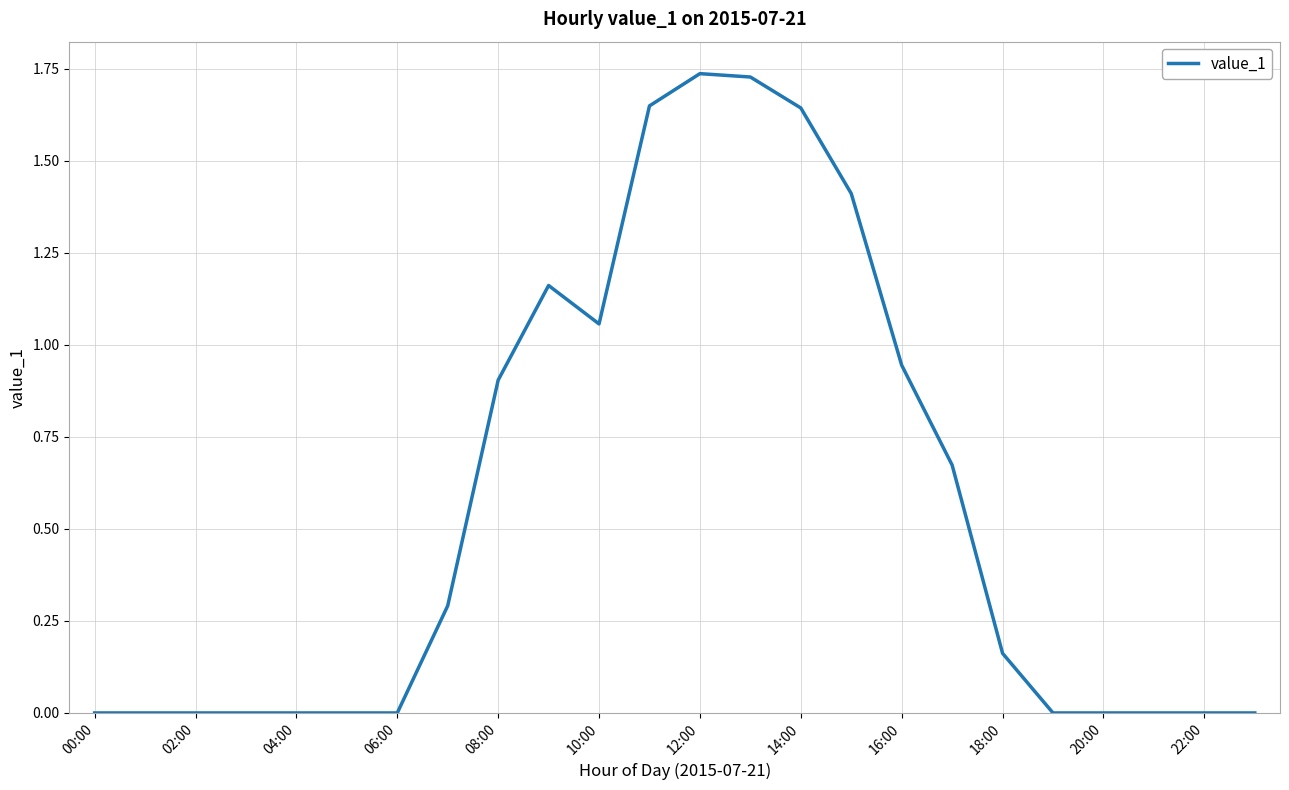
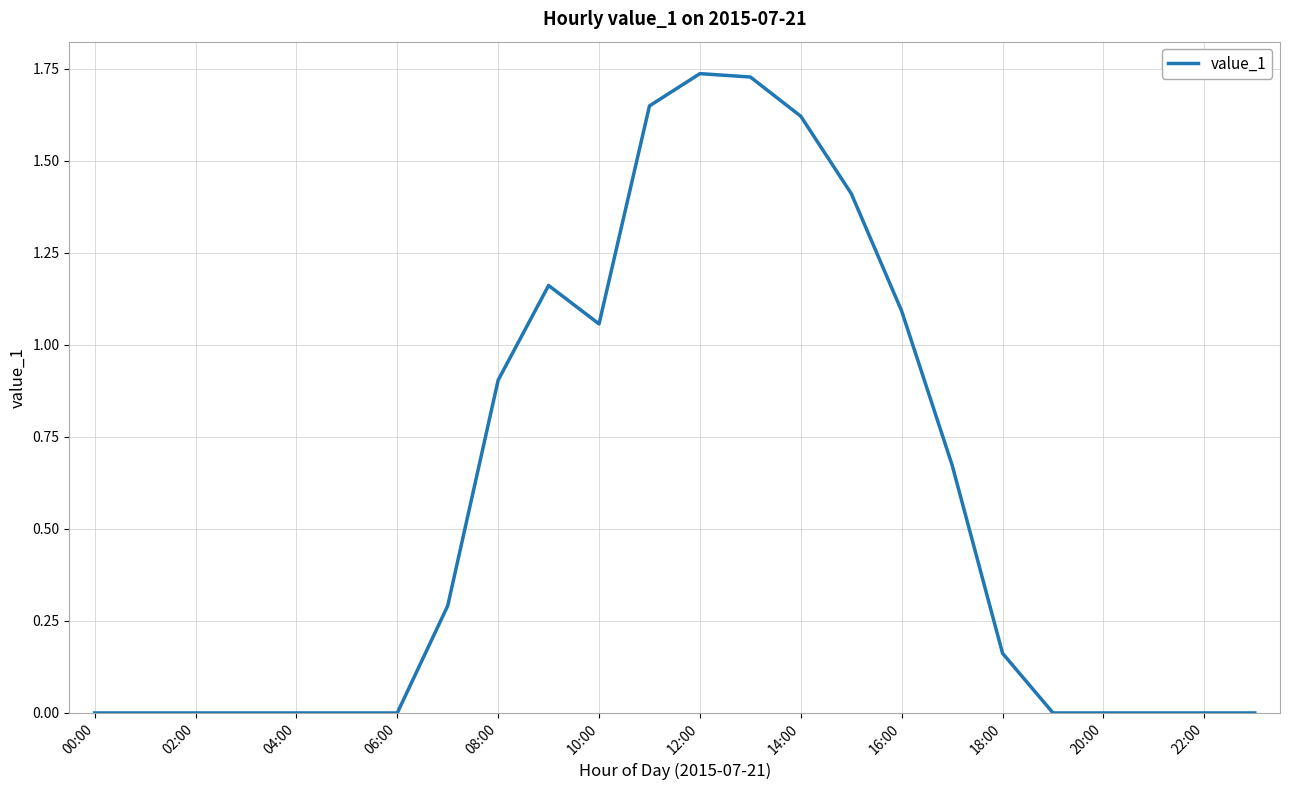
  {
    "00:00": 0.00,
    "02:00": 0.00,
    "04:00": 0.00,
    "06:00": 0.00,
    "08:00": 0.90,
    "10:00": 1.06,
    "12:00": 1.74,
-   "14:00": 1.64,
-   "16:00": 0.94,
+   "14:00": 1.62,
+   "16:00": 1.09,
    "18:00": 0.16,
    "20:00": 0.00,
    "22:00": 0.00
  }
